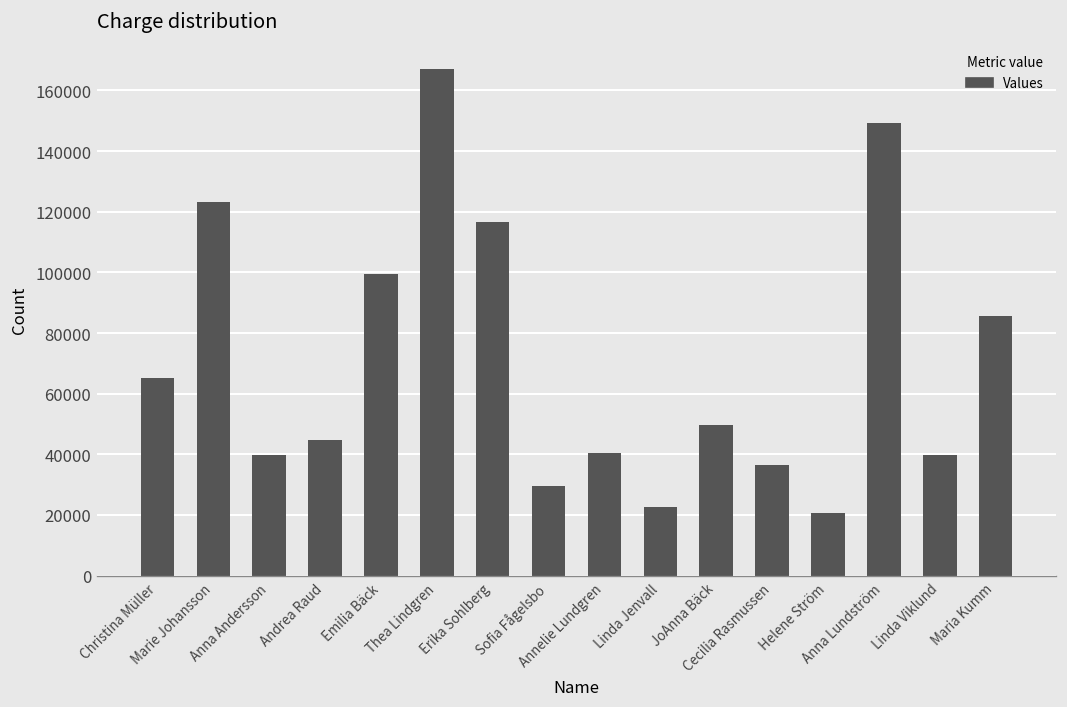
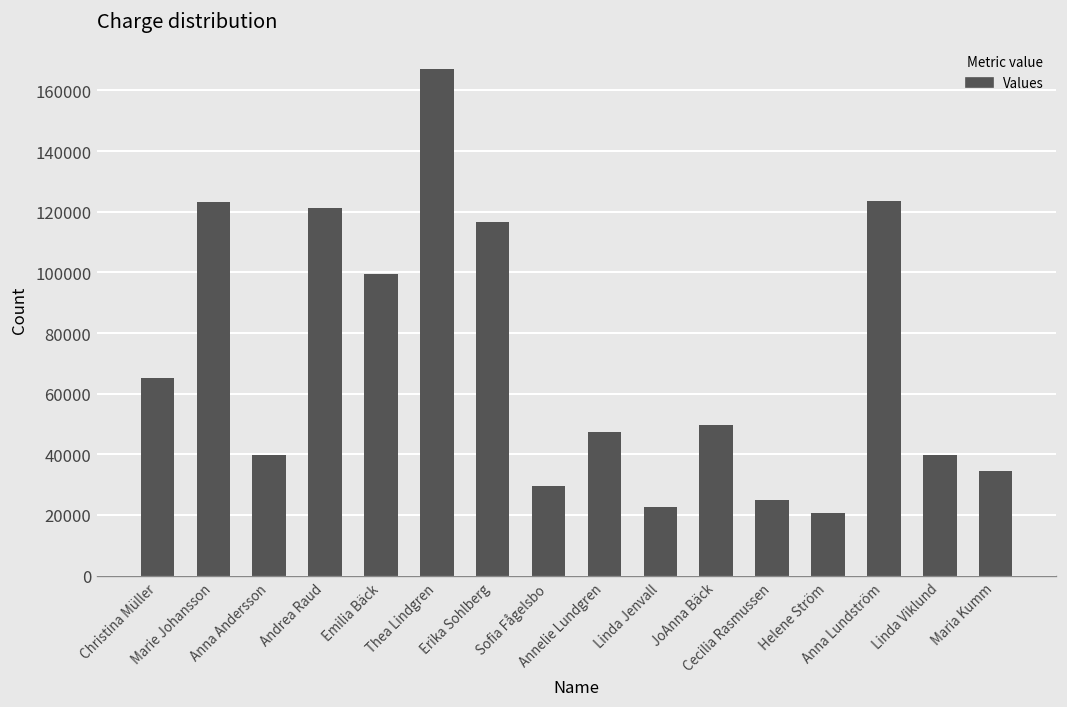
  {
    "Christina Müller": 65000,
    "Marie Johansson": 123000,
    "Anna Andersson": 40000,
-   "Andrea Raud": 45000,
+   "Andrea Raud": 121000,
    "Emilia Bäck": 99000,
    "Thea Lindgren": 167000,
    "Erika Sohlberg": 117000,
    "Sofia Fågelsbo": 30000,
-   "Annelie Lundgren": 41000,
+   "Annelie Lundgren": 47000,
    "Linda Jenvall": 23000,
    "JoAnna Bäck": 50000,
-   "Cecilia Rasmussen": 36000,
+   "Cecilia Rasmussen": 25000,
    "Helene Ström": 21000,
-   "Anna Lundström": 149000,
+   "Anna Lundström": 124000,
    "Linda Viklund": 40000,
-   "Maria Kumm": 86000
+   "Maria Kumm": 35000
  }
